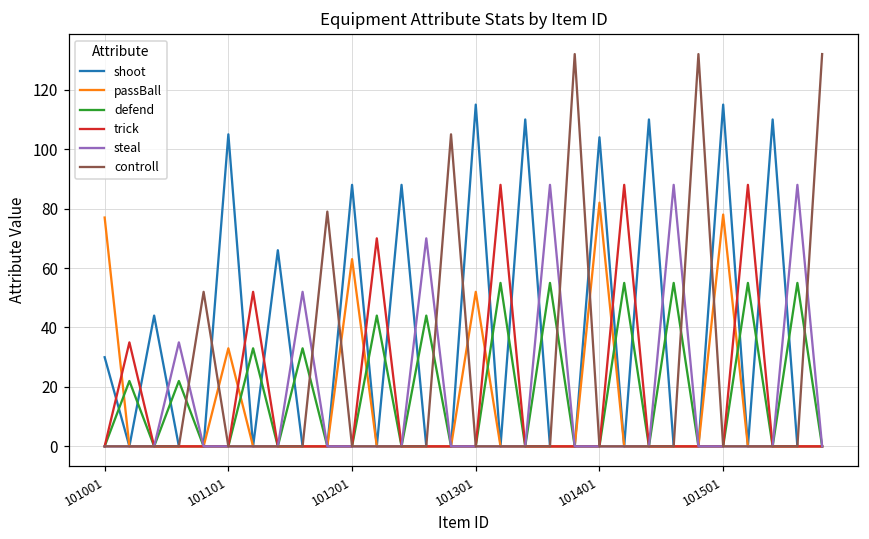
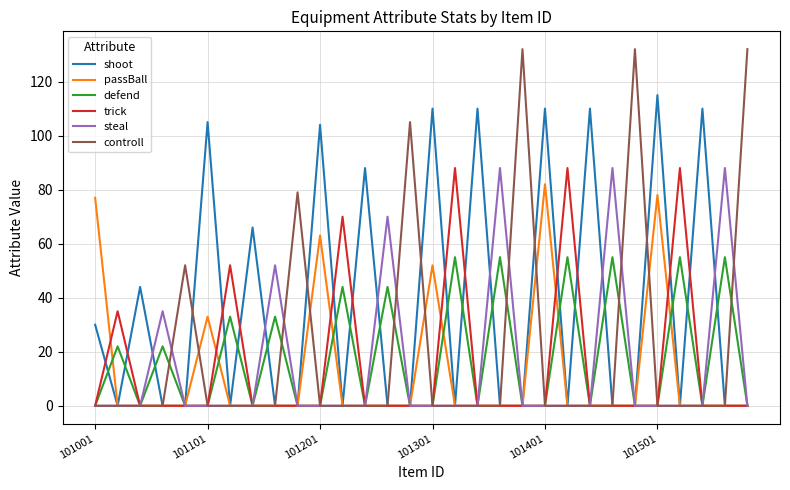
  {
    "shoot": {
      "101001": 30,
      "101101": 105,
-     "101201": 88,
-     "101301": 115,
-     "101401": 104,
+     "101201": 104,
+     "101301": 110,
+     "101401": 110,
      "101501": 115
    },
    "passBall": {
      "101001": 77,
      "101101": 33,
      "101201": 63,
      "101301": 52,
      "101401": 82,
      "101501": 78
    }
  }
